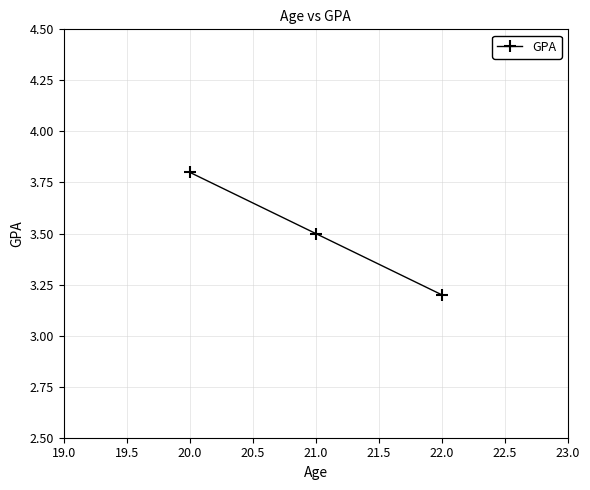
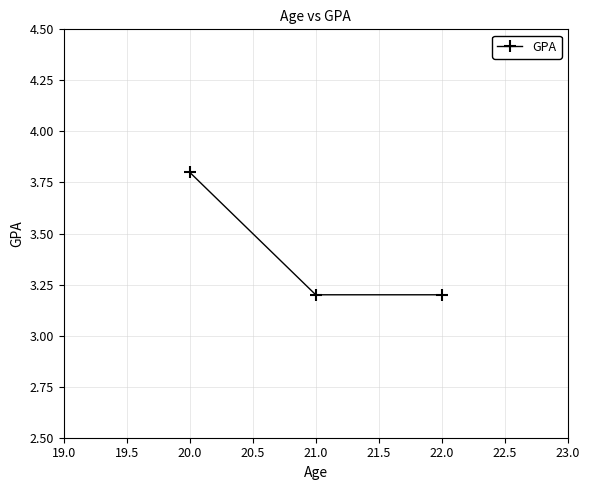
  {
    "20.0": 3.8,
-   "21.0": 3.5,
+   "21.0": 3.2,
    "22.0": 3.2
  }
